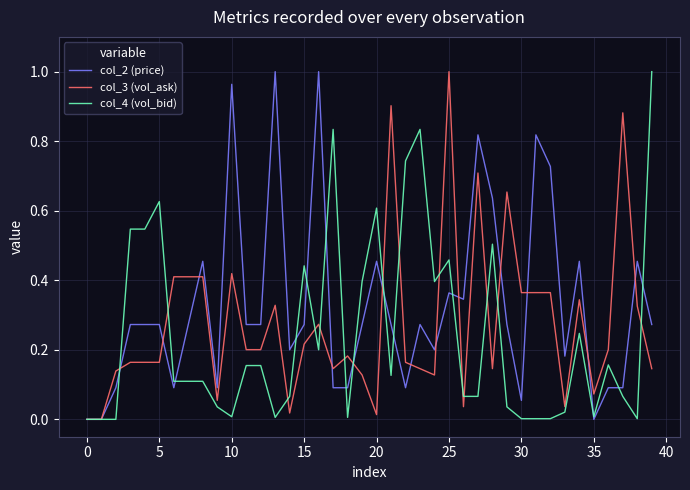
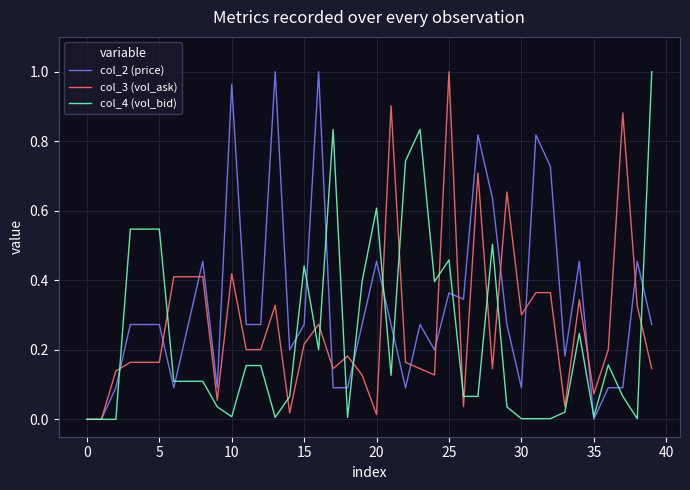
  {
    "col_2 (price)": {
      "5": 0.27,
      "10": 0.96,
      "15": 0.27,
      "20": 0.45,
      "25": 0.36,
-     "30": 0.05,
+     "30": 0.09,
      "35": 0.00
    },
    "col_3 (vol_ask)": {
      "5": 0.16,
      "10": 0.42,
      "15": 0.22,
      "20": 0.01,
      "25": 1.00,
-     "30": 0.36,
+     "30": 0.30,
      "35": 0.07
    },
    "col_4 (vol_bid)": {
-     "5": 0.63,
+     "5": 0.55,
      "10": 0.01,
      "15": 0.44,
      "20": 0.61,
      "25": 0.46,
      "30": 0.00,
      "35": 0.01
    }
  }
